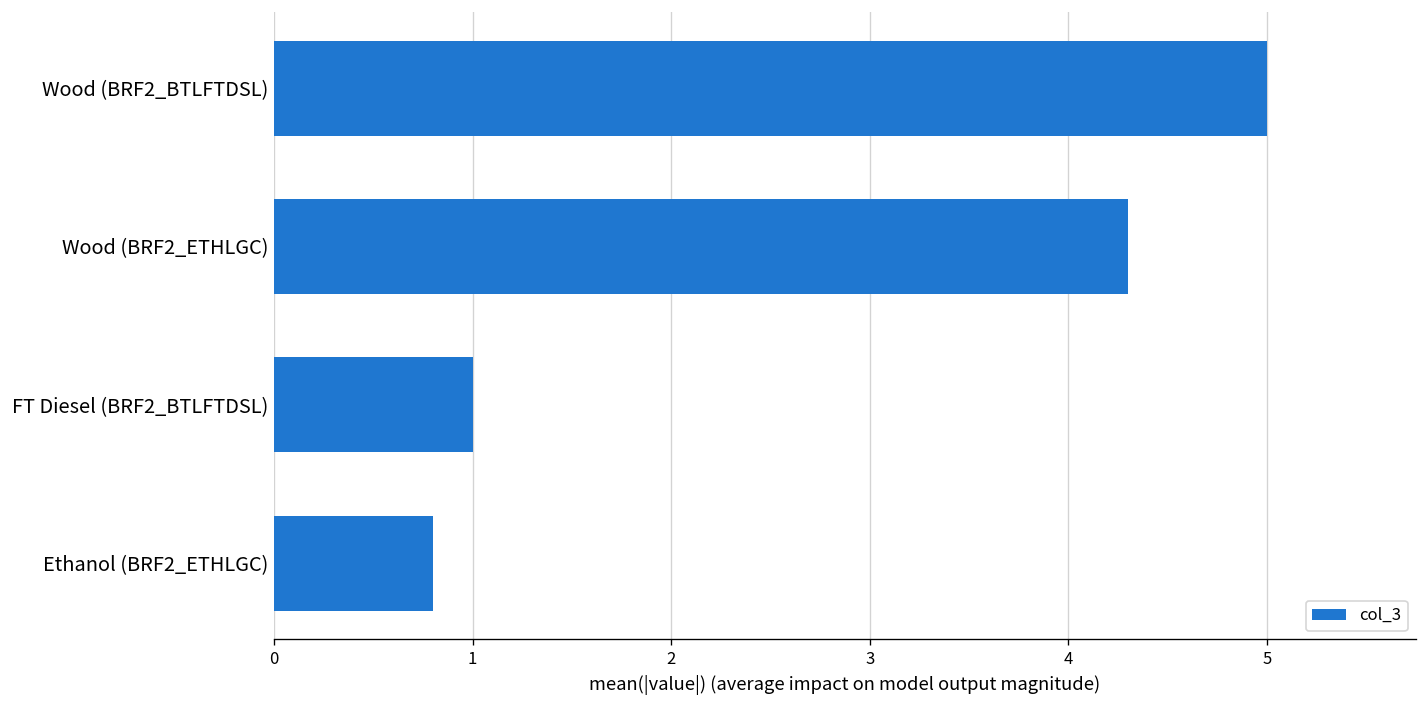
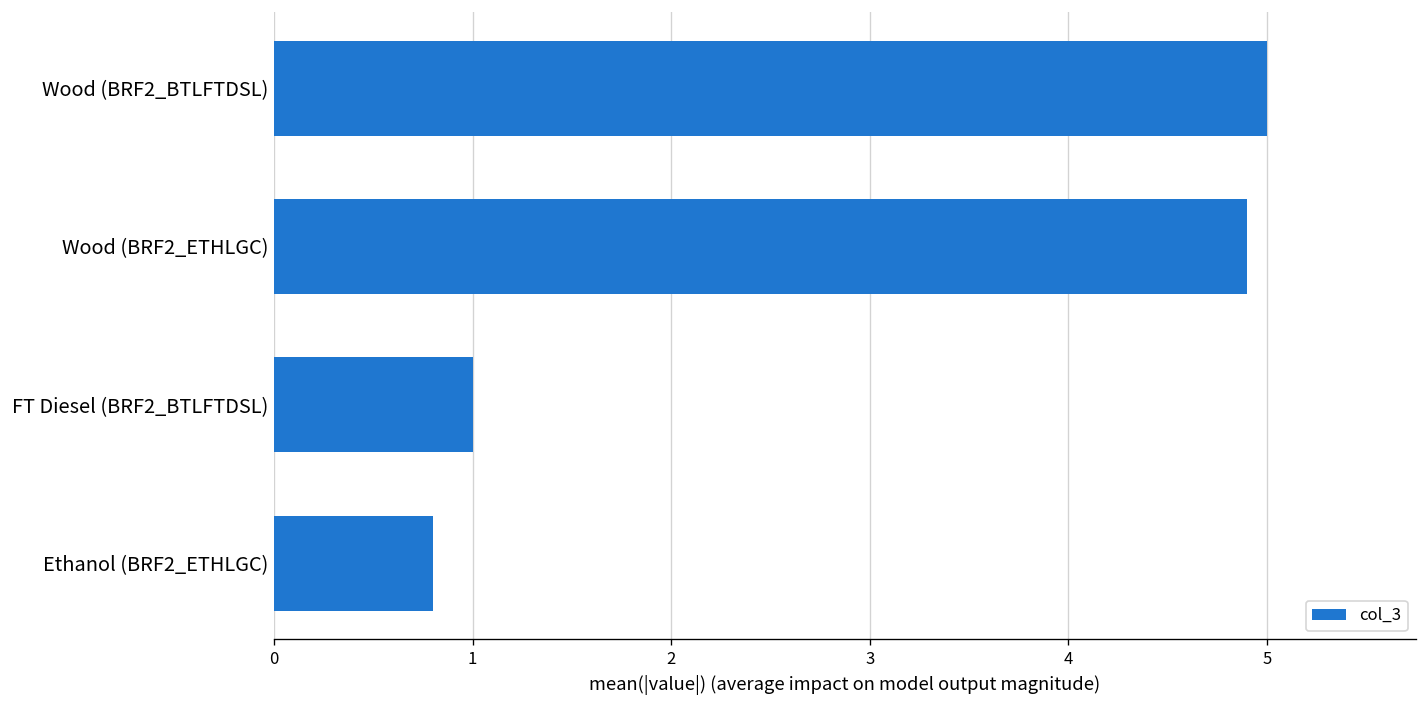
  {
    "Wood (BRF2_BTLFTDSL)": 5.0,
-   "Wood (BRF2_ETHLGC)": 4.3,
+   "Wood (BRF2_ETHLGC)": 4.9,
    "FT Diesel (BRF2_BTLFTDSL)": 1.0,
    "Ethanol (BRF2_ETHLGC)": 0.8
  }
